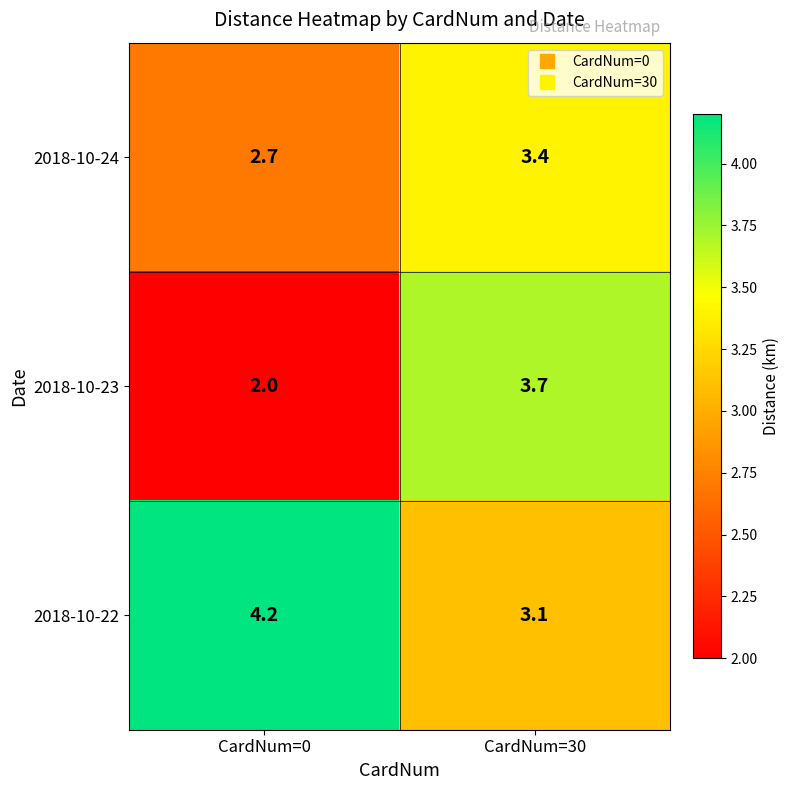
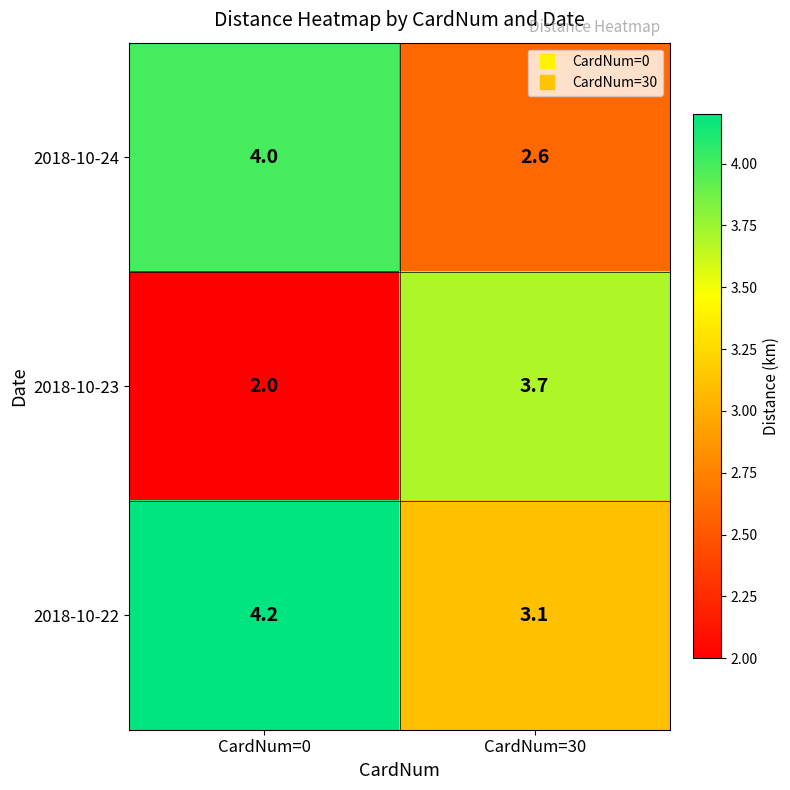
  {
    "2018-10-24": {
-     "CardNum=0": 2.7,
-     "CardNum=30": 3.4
+     "CardNum=0": 4.0,
+     "CardNum=30": 2.6
    },
    "2018-10-23": {
      "CardNum=0": 2.0,
      "CardNum=30": 3.7
    },
    "2018-10-22": {
      "CardNum=0": 4.2,
      "CardNum=30": 3.1
    }
  }
